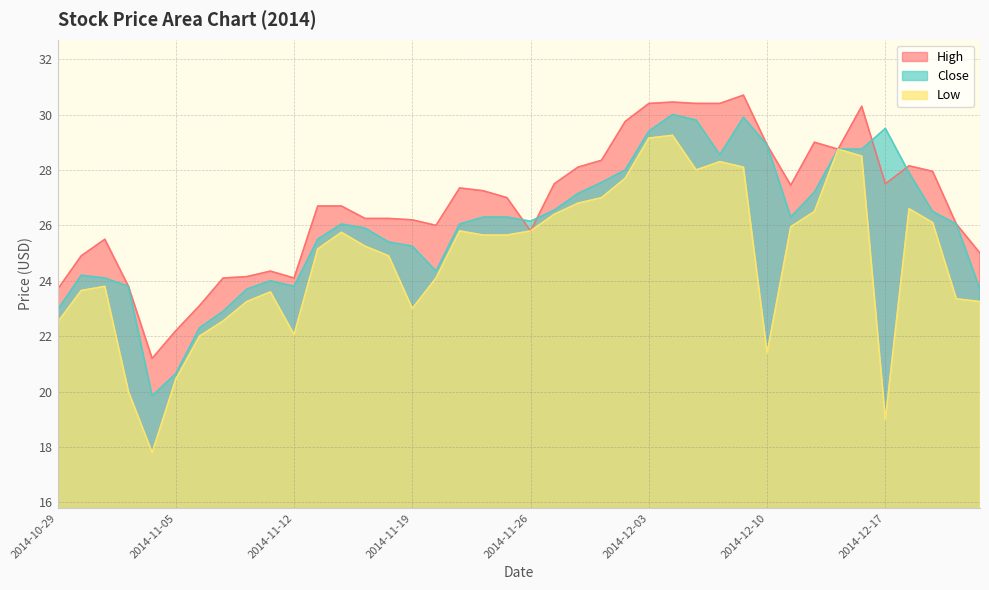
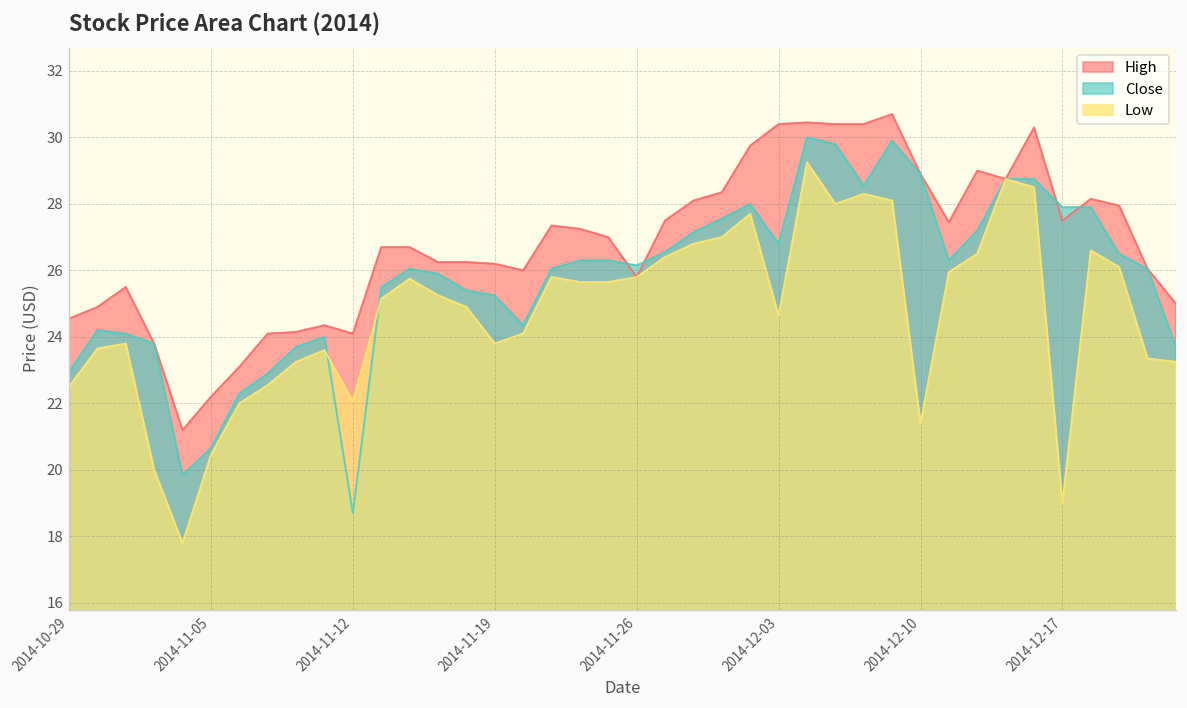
  {
    "High": {
-     "2014-10-29": 23.7,
+     "2014-10-29": 24.6,
      "2014-11-05": 22.2,
      "2014-11-12": 24.1,
      "2014-11-19": 26.2,
      "2014-12-03": 30.4,
      "2014-12-17": 27.5
    },
    "Close": {
      "2014-10-29": 23.0,
      "2014-11-05": 20.7,
-     "2014-11-12": 23.8,
+     "2014-11-12": 18.7,
      "2014-11-19": 25.3,
      "2014-11-26": 26.2,
-     "2014-12-03": 29.4,
-     "2014-12-17": 29.5
+     "2014-12-03": 26.8,
+     "2014-12-17": 27.9
    },
    "Low": {
      "2014-10-29": 22.5,
      "2014-11-05": 20.5,
      "2014-11-12": 22.1,
-     "2014-11-19": 23.0,
-     "2014-12-03": 29.2,
+     "2014-11-19": 23.8,
+     "2014-12-03": 24.6,
      "2014-12-10": 21.4,
      "2014-12-17": 19.0
    }
  }
